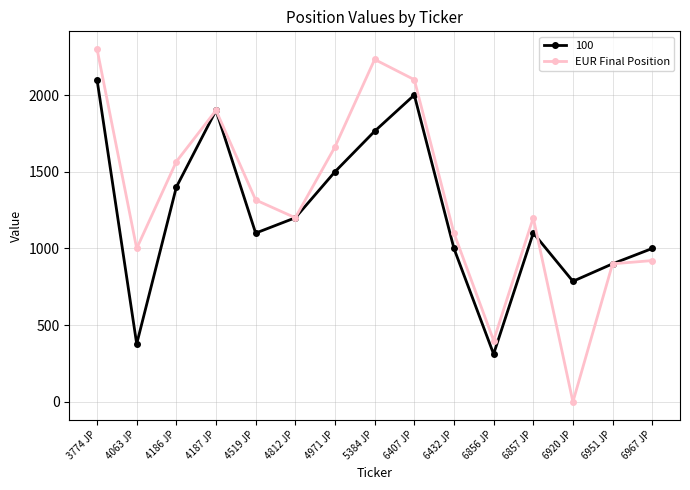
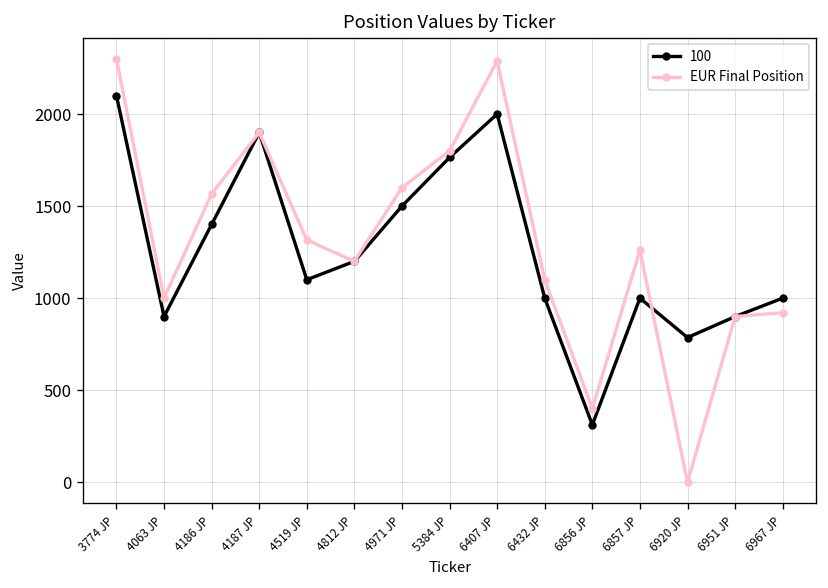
  {
    "100": {
      "3774 JP": 2100,
-     "4063 JP": 380,
+     "4063 JP": 900,
      "4186 JP": 1400,
      "4519 JP": 1100,
      "4971 JP": 1500,
      "5384 JP": 1760,
      "6407 JP": 2000,
      "6432 JP": 1000,
      "6856 JP": 310,
-     "6857 JP": 1100,
+     "6857 JP": 1000,
      "6920 JP": 790,
      "6967 JP": 1000
    },
    "EUR Final Position": {
      "3774 JP": 2300,
      "4063 JP": 1000,
      "4186 JP": 1570,
      "4519 JP": 1320,
-     "4971 JP": 1660,
-     "5384 JP": 2230,
-     "6407 JP": 2100,
+     "4971 JP": 1600,
+     "5384 JP": 1800,
+     "6407 JP": 2290,
      "6432 JP": 1100,
      "6856 JP": 400,
-     "6857 JP": 1200,
+     "6857 JP": 1260,
      "6920 JP": 0,
      "6967 JP": 920
    }
  }
